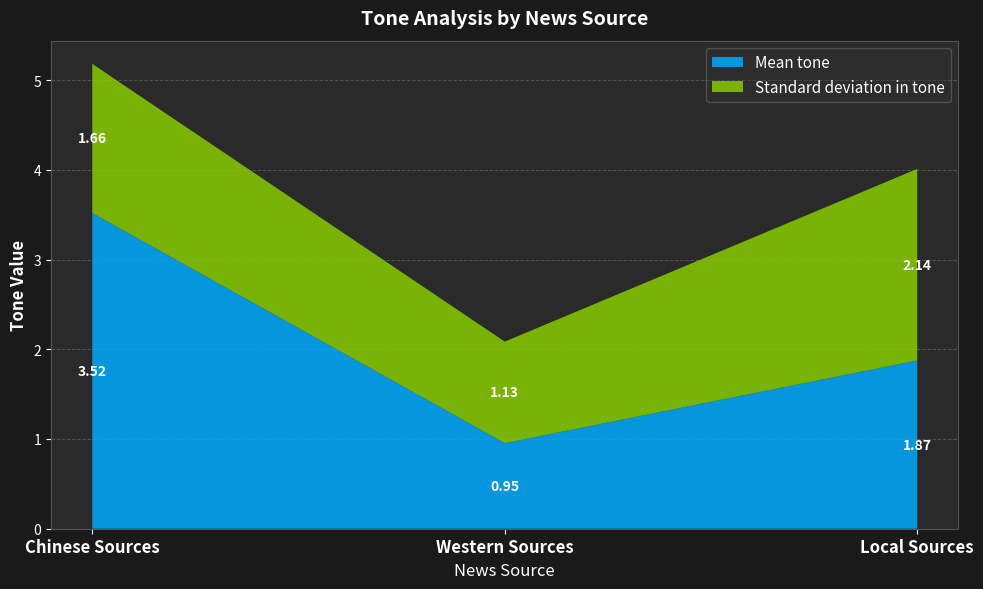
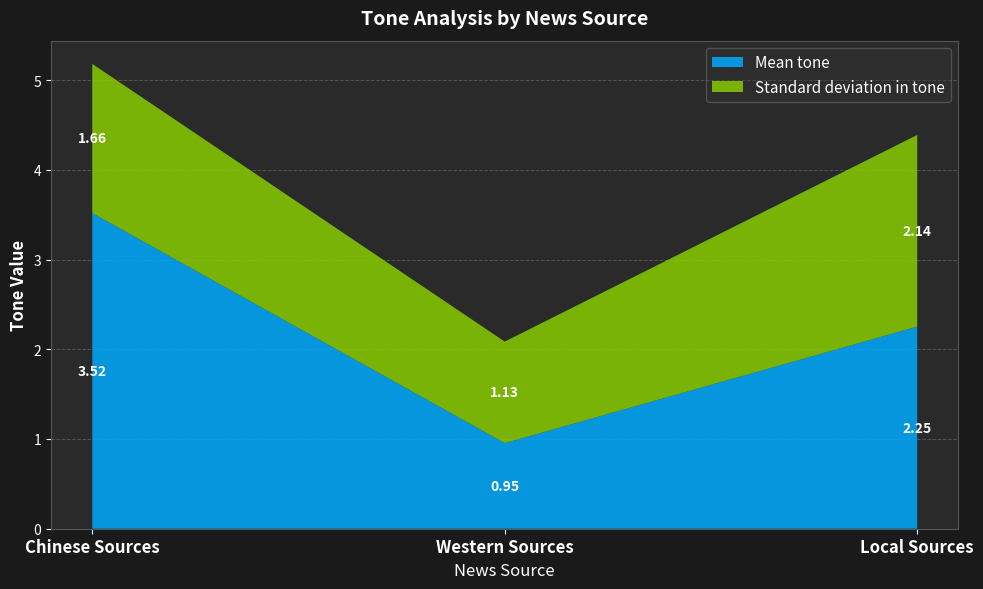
  {
    "Mean tone": {
-     "Local Sources": 1.87
+     "Local Sources": 2.25
    }
  }
